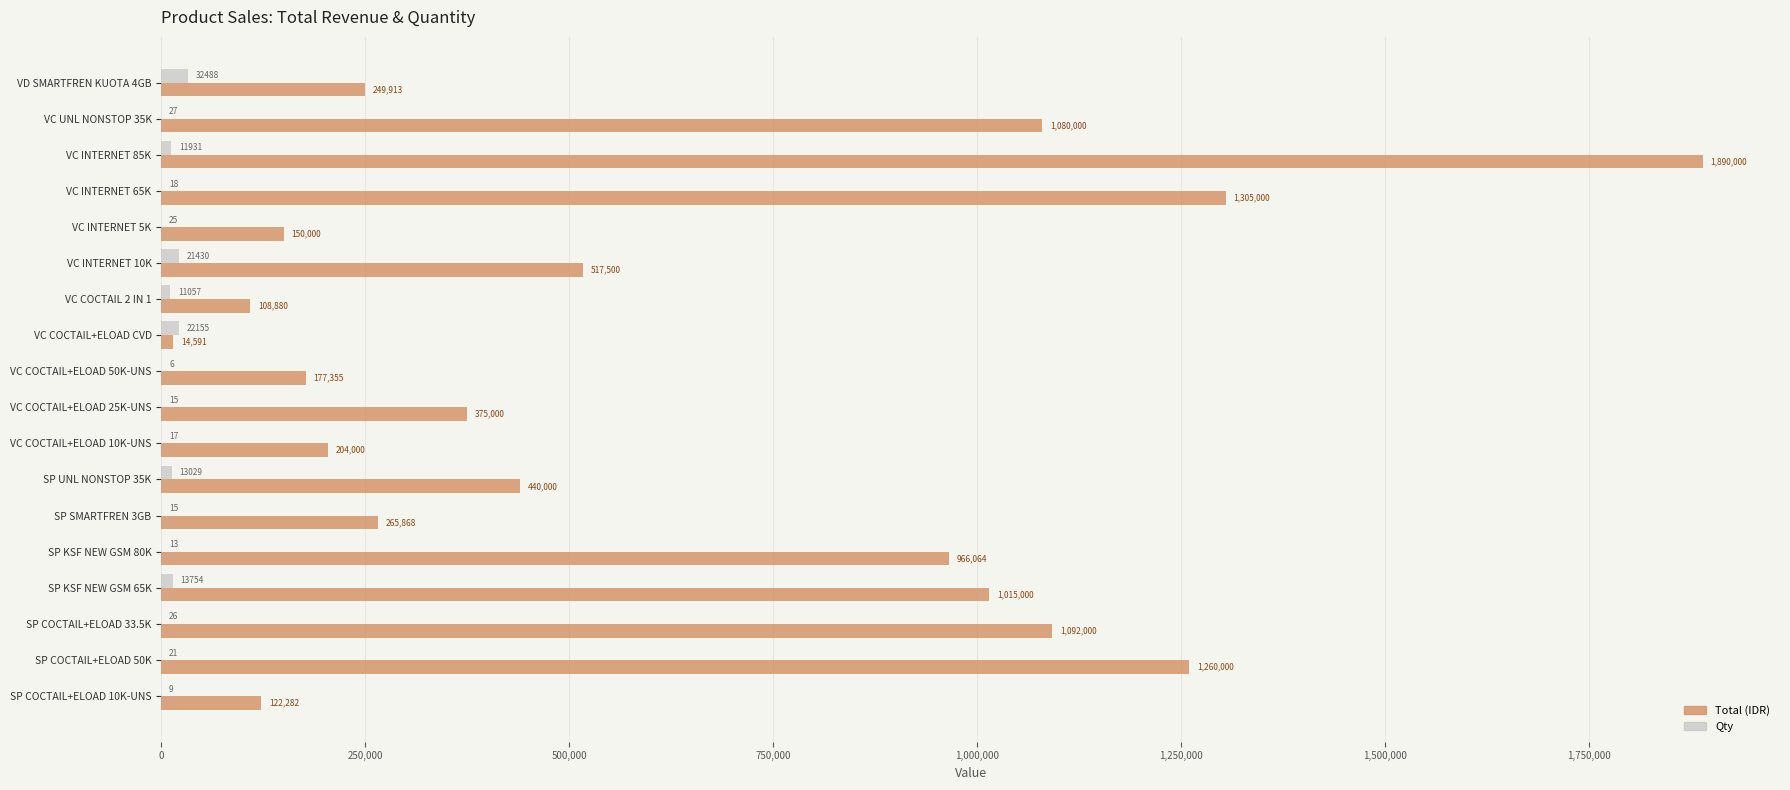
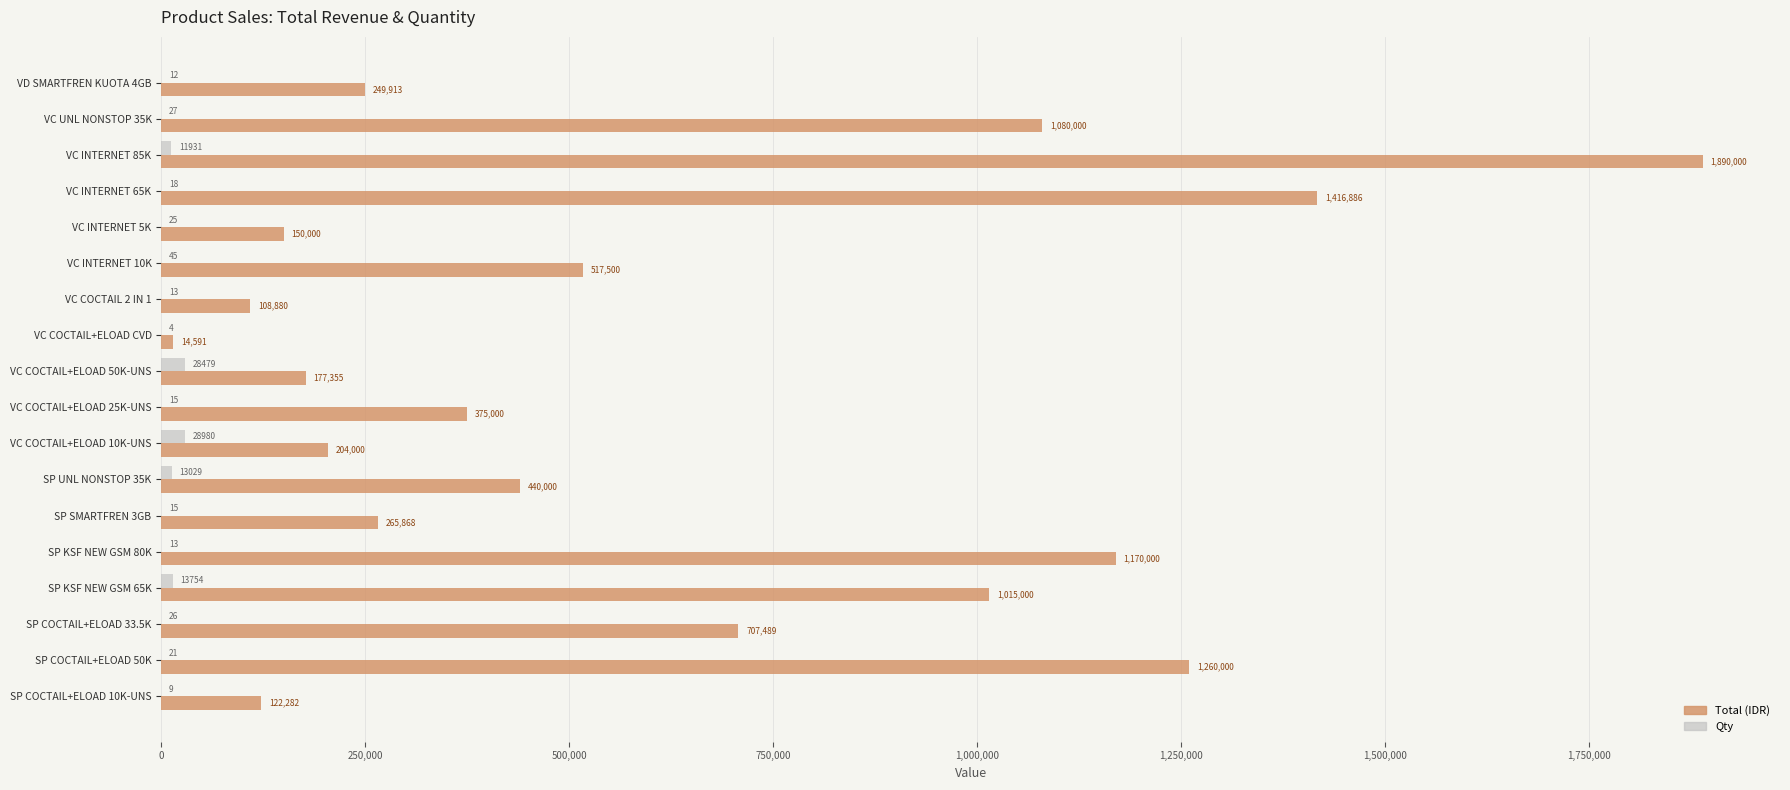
  {
    "Total (IDR)": {
      "VD SMARTFREN KUOTA 4GB": "249,913",
      "VC UNL NONSTOP 35K": "1,080,000",
      "VC INTERNET 85K": "1,890,000",
-     "VC INTERNET 65K": "1,305,000",
+     "VC INTERNET 65K": "1,416,886",
      "VC INTERNET 5K": "150,000",
      "VC INTERNET 10K": "517,500",
      "VC COCTAIL 2 IN 1": "108,880",
      "VC COCTAIL+ELOAD CVD": "14,591",
      "VC COCTAIL+ELOAD 50K-UNS": "177,355",
      "VC COCTAIL+ELOAD 25K-UNS": "375,000",
      "VC COCTAIL+ELOAD 10K-UNS": "204,000",
      "SP UNL NONSTOP 35K": "440,000",
      "SP SMARTFREN 3GB": "265,868",
-     "SP KSF NEW GSM 80K": "966,064",
+     "SP KSF NEW GSM 80K": "1,170,000",
      "SP KSF NEW GSM 65K": "1,015,000",
-     "SP COCTAIL+ELOAD 33.5K": "1,092,000",
+     "SP COCTAIL+ELOAD 33.5K": "707,489",
      "SP COCTAIL+ELOAD 50K": "1,260,000",
      "SP COCTAIL+ELOAD 10K-UNS": "122,282"
    },
    "Qty": {
-     "VD SMARTFREN KUOTA 4GB": "32488",
+     "VD SMARTFREN KUOTA 4GB": "12",
      "VC UNL NONSTOP 35K": "27",
      "VC INTERNET 85K": "11931",
      "VC INTERNET 65K": "18",
      "VC INTERNET 5K": "25",
-     "VC INTERNET 10K": "21430",
-     "VC COCTAIL 2 IN 1": "11057",
-     "VC COCTAIL+ELOAD CVD": "22155",
-     "VC COCTAIL+ELOAD 50K-UNS": "6",
+     "VC INTERNET 10K": "45",
+     "VC COCTAIL 2 IN 1": "13",
+     "VC COCTAIL+ELOAD CVD": "4",
+     "VC COCTAIL+ELOAD 50K-UNS": "28479",
      "VC COCTAIL+ELOAD 25K-UNS": "15",
-     "VC COCTAIL+ELOAD 10K-UNS": "17",
+     "VC COCTAIL+ELOAD 10K-UNS": "28980",
      "SP UNL NONSTOP 35K": "13029",
      "SP SMARTFREN 3GB": "15",
      "SP KSF NEW GSM 80K": "13",
      "SP KSF NEW GSM 65K": "13754",
      "SP COCTAIL+ELOAD 33.5K": "26",
      "SP COCTAIL+ELOAD 50K": "21",
      "SP COCTAIL+ELOAD 10K-UNS": "9"
    }
  }
